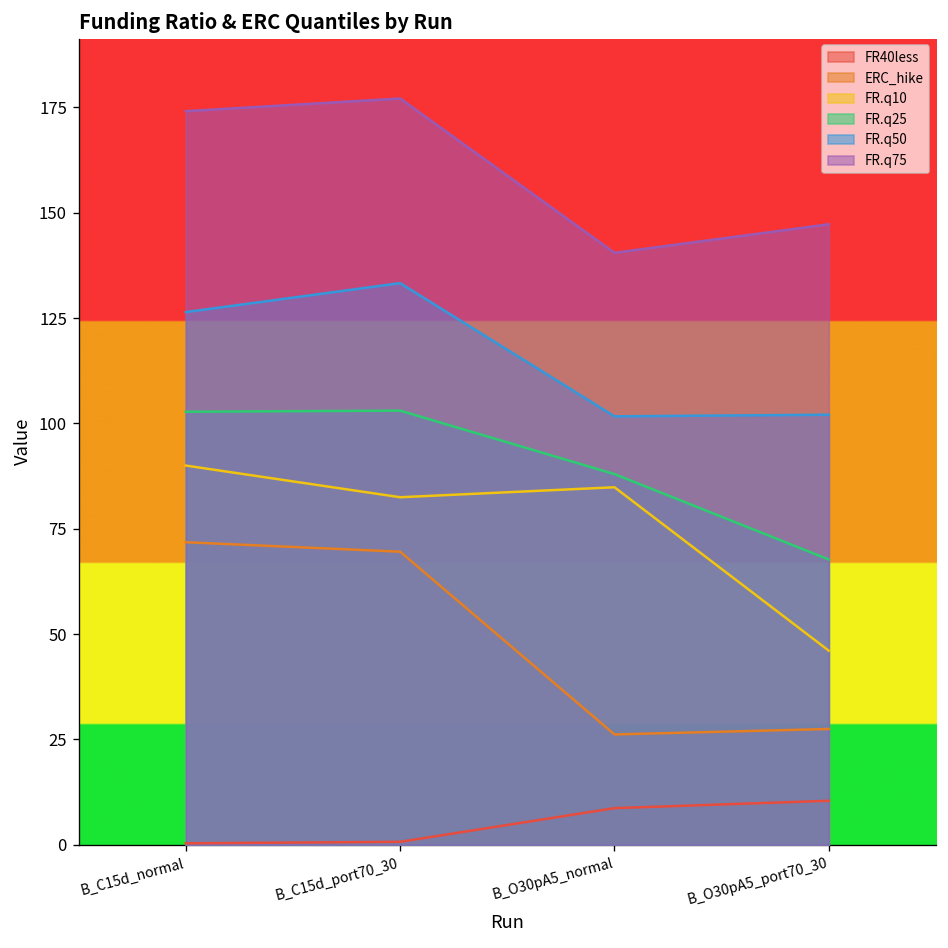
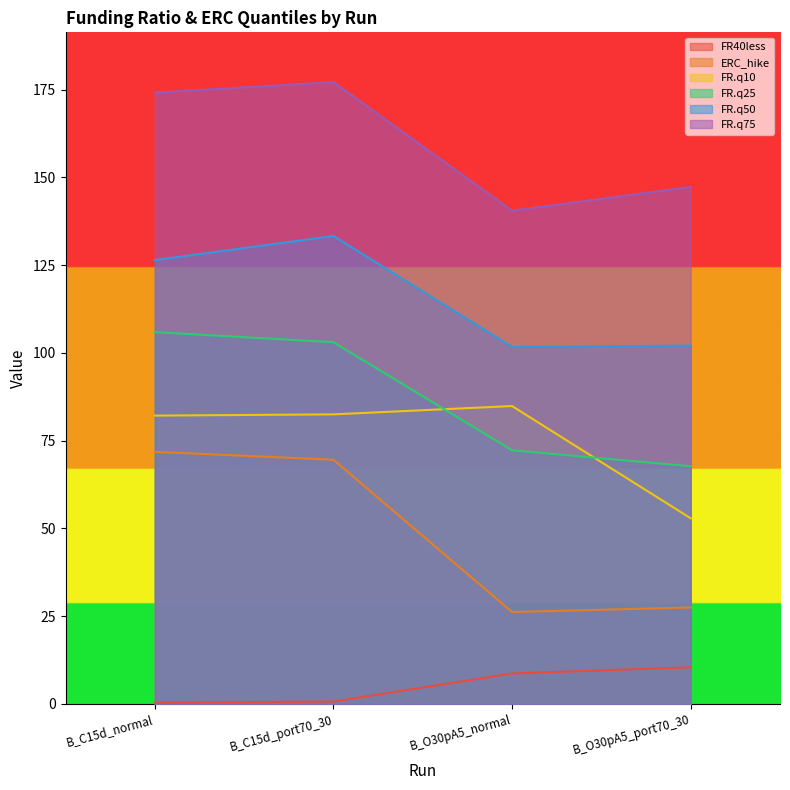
  {
    "FR.q10": {
-     "B_C15d_normal": 90,
+     "B_C15d_normal": 82,
      "B_C15d_port70_30": 82,
      "B_O30pA5_normal": 85,
-     "B_O30pA5_port70_30": 46
+     "B_O30pA5_port70_30": 53
    },
    "FR.q25": {
-     "B_C15d_normal": 103,
+     "B_C15d_normal": 106,
      "B_C15d_port70_30": 103,
-     "B_O30pA5_normal": 88,
+     "B_O30pA5_normal": 72,
      "B_O30pA5_port70_30": 68
    },
    "FR.q50": {
      "B_C15d_normal": 126,
      "B_C15d_port70_30": 133,
      "B_O30pA5_normal": 102,
      "B_O30pA5_port70_30": 102
    },
    "FR.q75": {
      "B_C15d_normal": 174,
      "B_C15d_port70_30": 177,
      "B_O30pA5_normal": 141,
      "B_O30pA5_port70_30": 147
    }
  }
